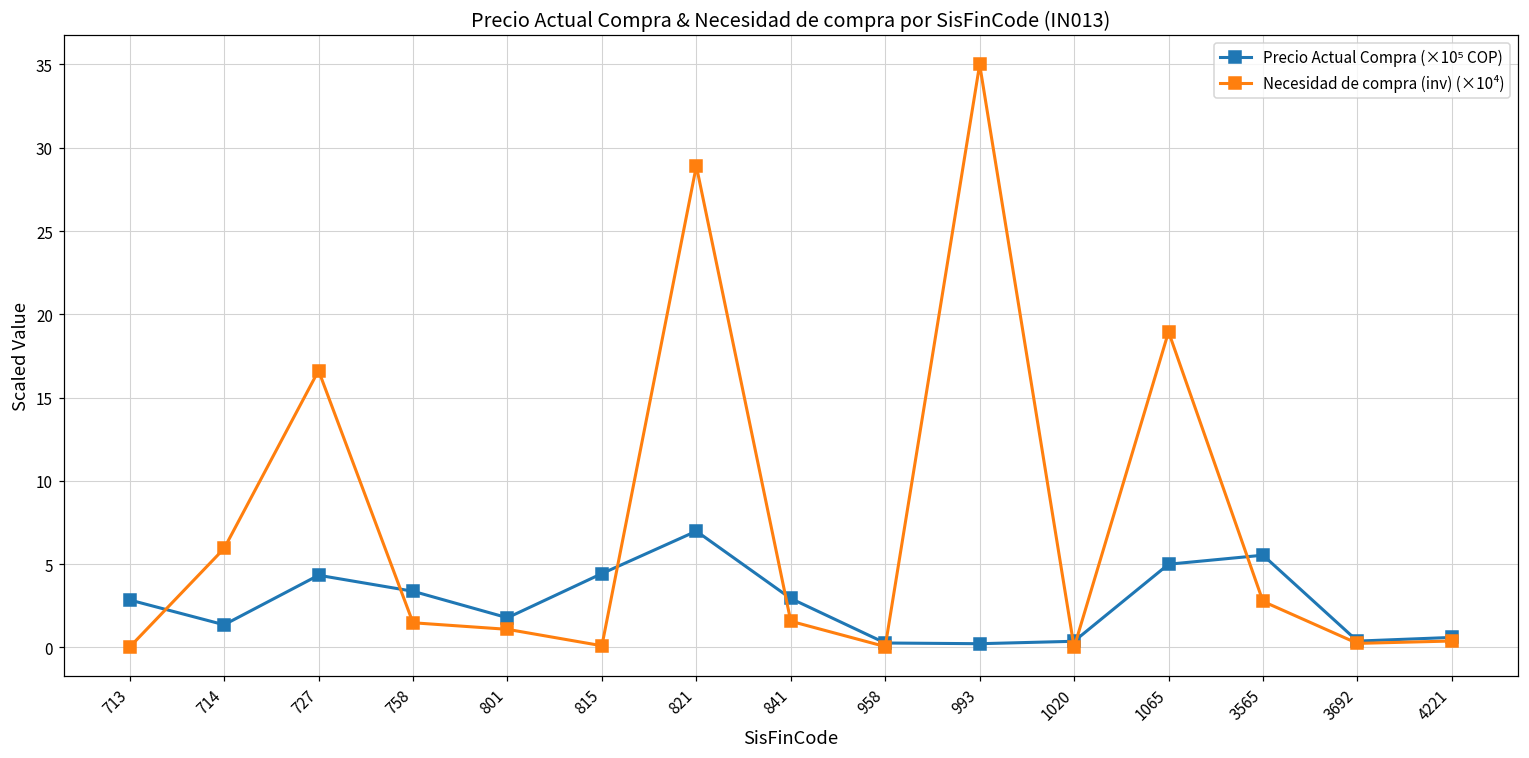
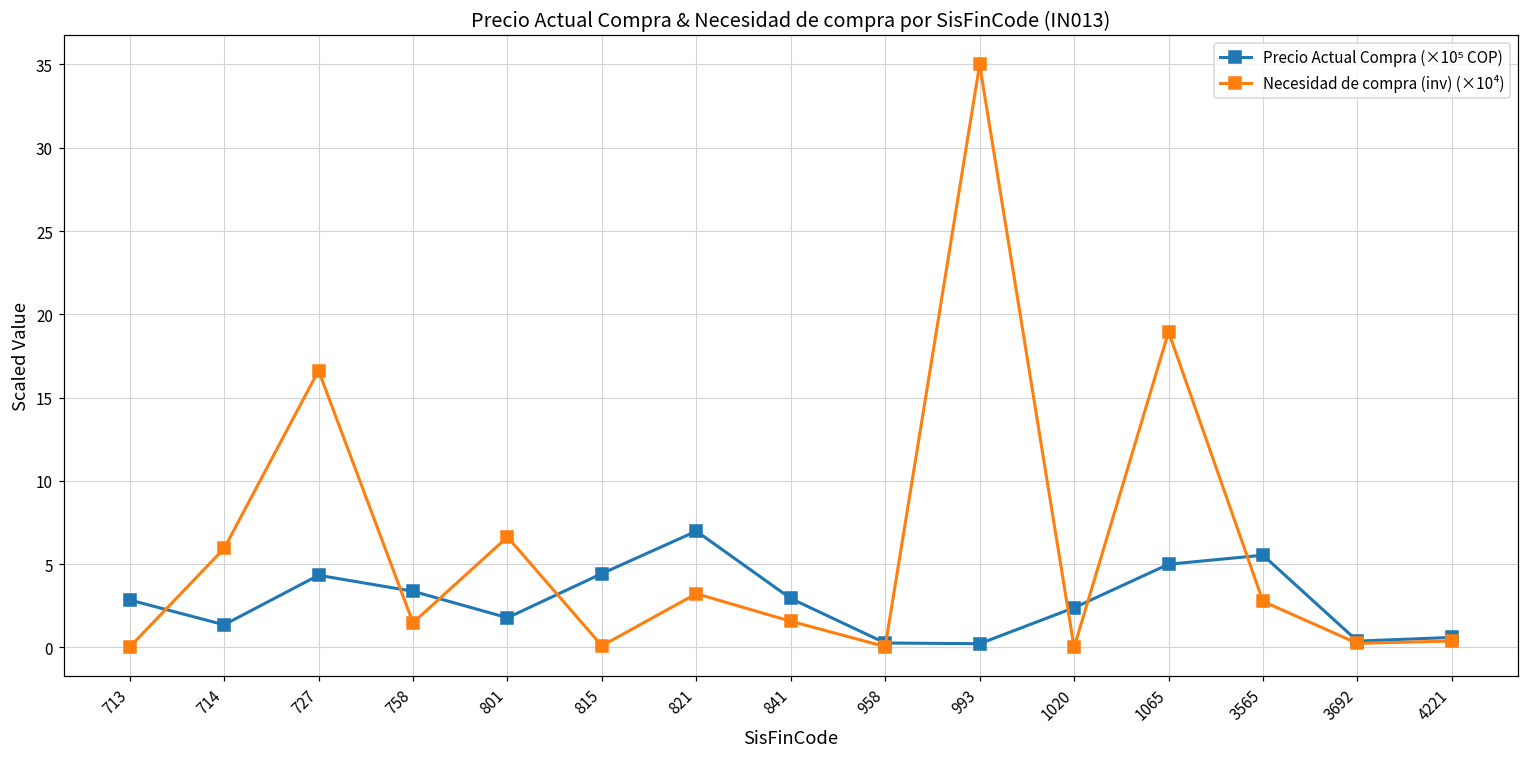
  {
    "Precio Actual Compra (×10⁵ COP)": {
      "713": 2.8,
      "714": 1.4,
      "727": 4.3,
      "758": 3.4,
      "801": 1.8,
      "815": 4.4,
      "821": 7.0,
      "841": 2.9,
      "958": 0.3,
      "993": 0.2,
-     "1020": 0.4,
+     "1020": 2.4,
      "1065": 5.0,
      "3565": 5.5,
      "4221": 0.6
    },
    "Necesidad de compra (inv) (×10⁴)": {
      "713": 0.0,
      "714": 5.9,
      "727": 16.6,
      "758": 1.5,
-     "801": 1.1,
+     "801": 6.6,
      "815": 0.1,
-     "821": 28.9,
+     "821": 3.2,
      "841": 1.6,
      "958": 0.1,
      "993": 35.0,
      "1020": 0.0,
      "1065": 18.9,
      "3565": 2.8,
      "4221": 0.4
    }
  }
